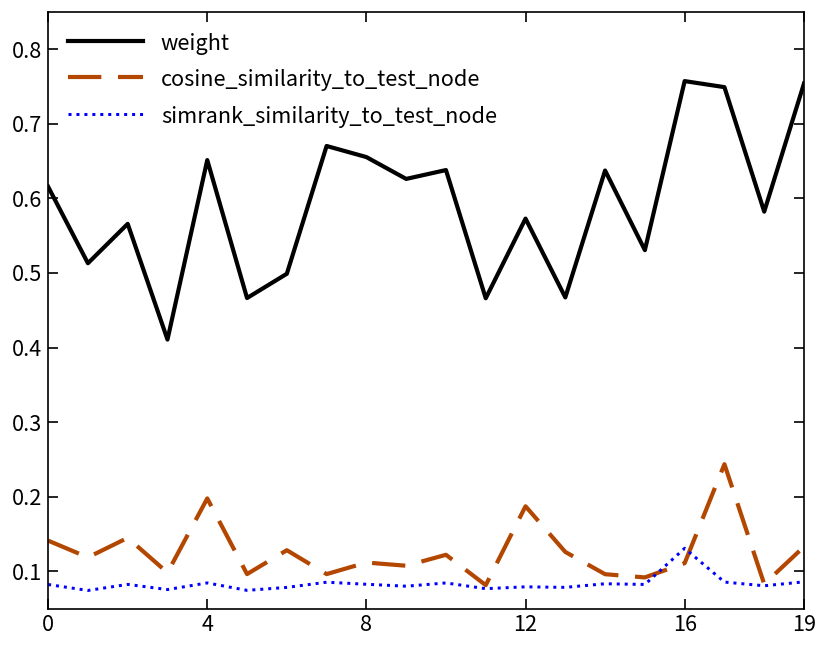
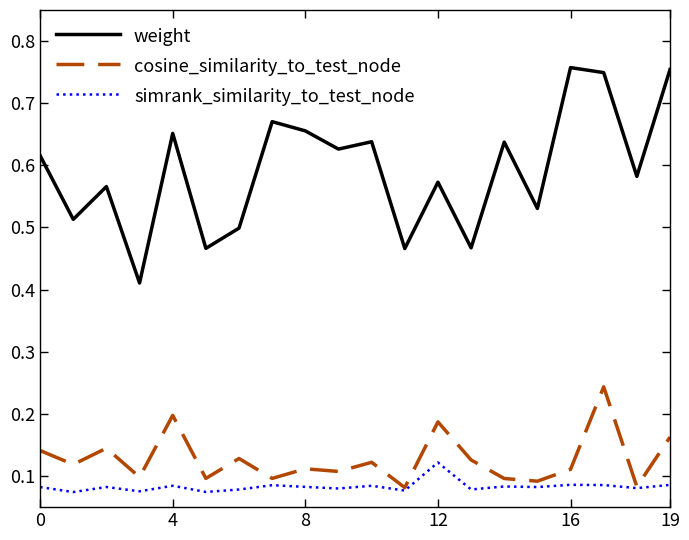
  {
    "weight": {
      "0": 0.62,
      "4": 0.65,
      "8": 0.66,
      "12": 0.57,
      "16": 0.76,
      "19": 0.75
    },
    "cosine_similarity_to_test_node": {
      "0": 0.14,
      "4": 0.20,
      "8": 0.11,
      "12": 0.19,
      "16": 0.11,
-     "19": 0.13
+     "19": 0.16
    },
    "simrank_similarity_to_test_node": {
      "0": 0.08,
      "4": 0.08,
      "8": 0.08,
-     "12": 0.08,
-     "16": 0.13,
+     "12": 0.12,
+     "16": 0.09,
      "19": 0.09
    }
  }
